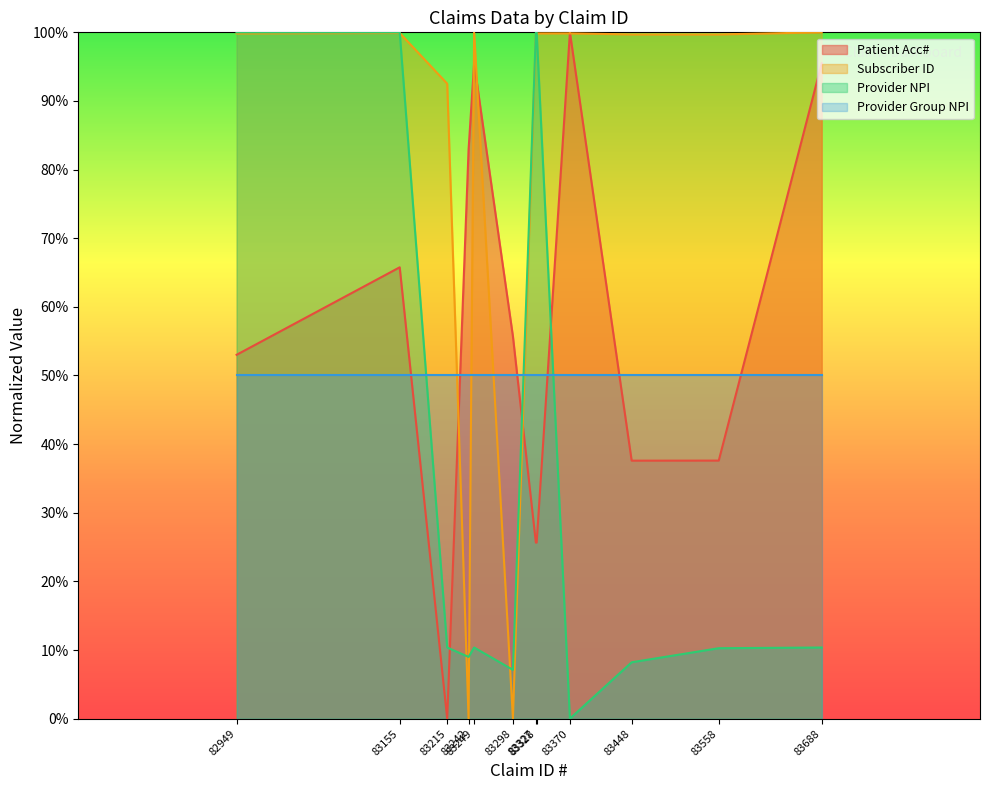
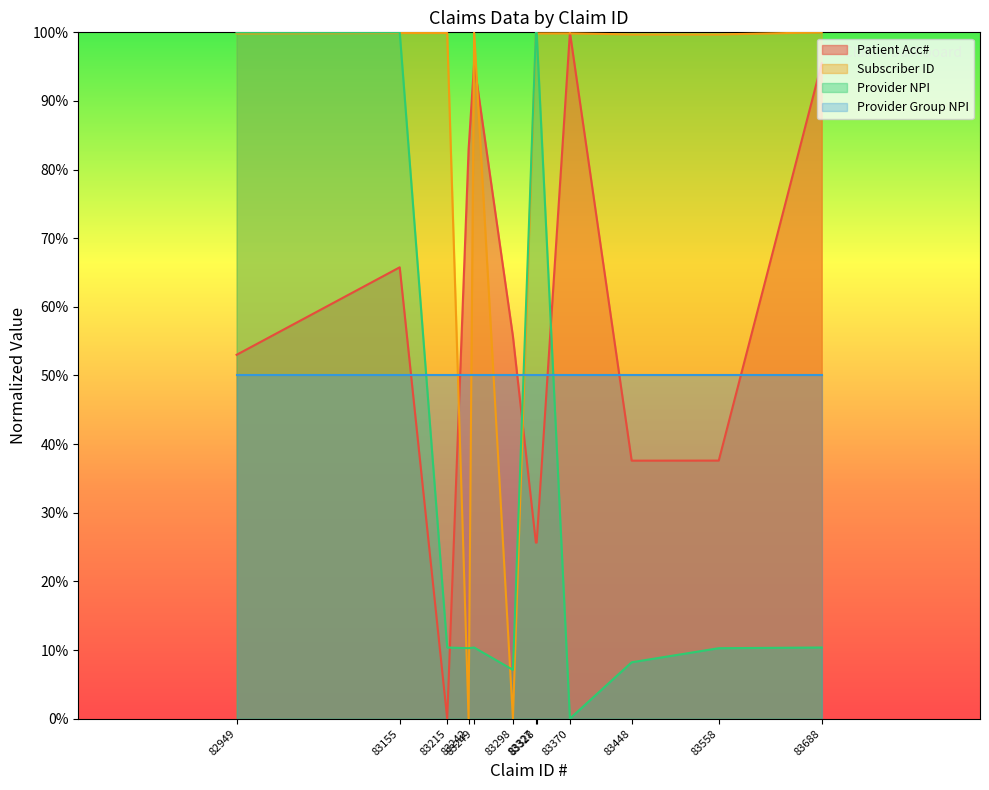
  {
    "Patient Acc#": {
      "82949": "53%",
      "83155": "66%",
      "83215": "0%",
      "83242": "83%",
      "83249": "95%",
      "83298": "56%",
      "83327": "26%",
      "83328": "26%",
      "83448": "38%",
      "83558": "38%"
    },
    "Subscriber ID": {
-     "83215": "93%",
+     "83215": "100%",
      "83242": "0%",
      "83249": "100%",
      "83298": "0%",
      "83448": "100%",
      "83558": "100%",
      "83688": "100%"
    },
    "Provider NPI": {
      "83215": "10%",
-     "83242": "9%",
+     "83242": "10%",
      "83249": "10%",
      "83298": "7%",
      "83370": "0%",
      "83448": "8%",
      "83558": "10%",
      "83688": "10%"
    },
    "Provider Group NPI": {
      "82949": "50%",
      "83155": "50%",
      "83215": "50%",
      "83242": "50%",
      "83249": "50%",
      "83298": "50%",
      "83327": "50%",
      "83328": "50%",
      "83370": "50%",
      "83448": "50%",
      "83558": "50%",
      "83688": "50%"
    }
  }
